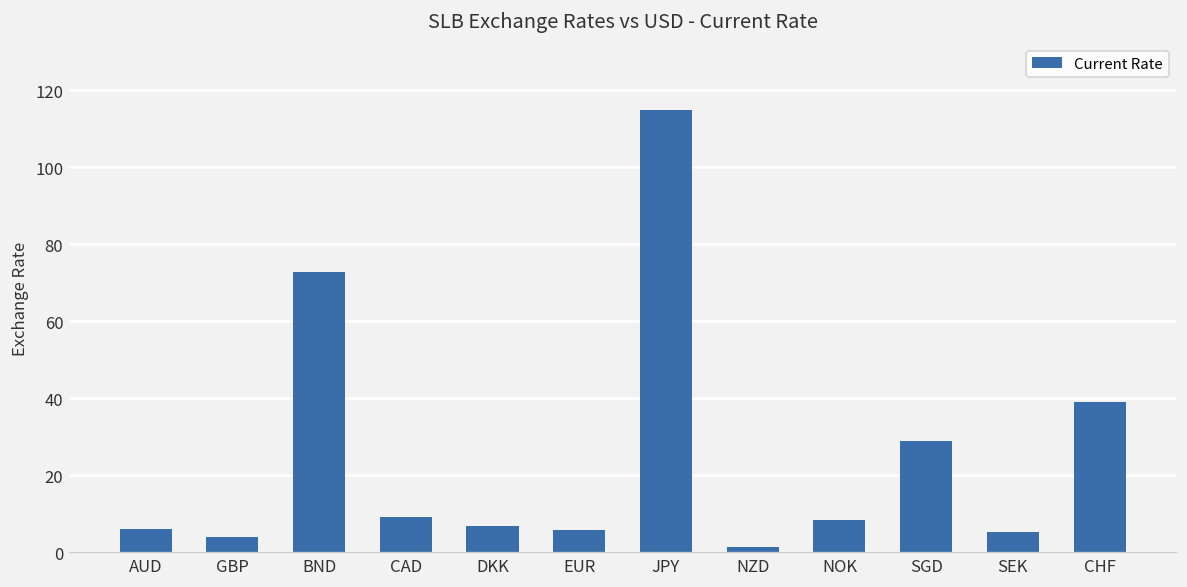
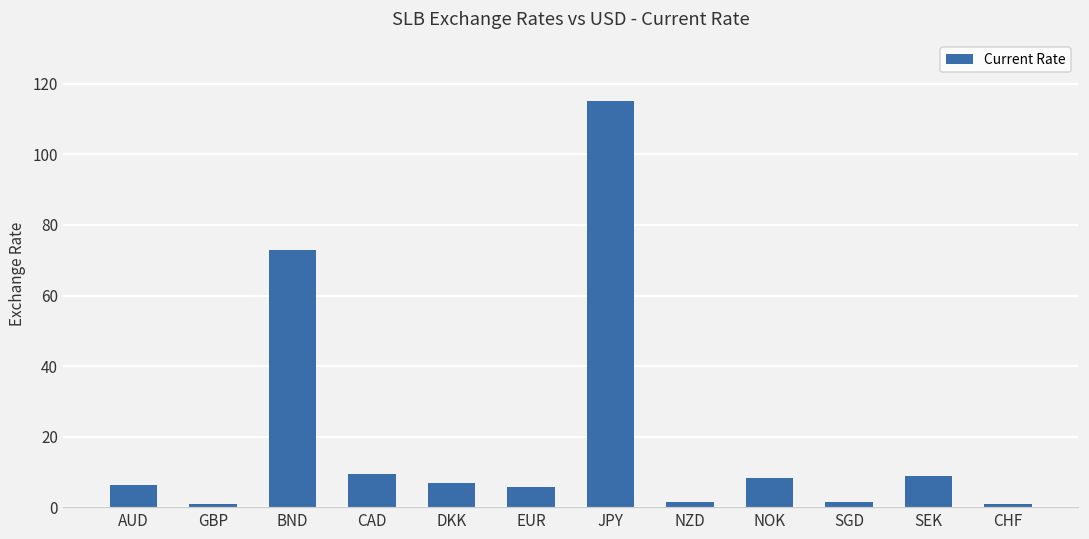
  {
    "AUD": 6,
-   "GBP": 4,
+   "GBP": 1,
    "BND": 73,
    "CAD": 9,
    "DKK": 7,
    "EUR": 6,
    "JPY": 115,
    "NZD": 1,
    "NOK": 8,
-   "SGD": 29,
-   "SEK": 5,
-   "CHF": 39
+   "SGD": 1,
+   "SEK": 9,
+   "CHF": 1
  }
